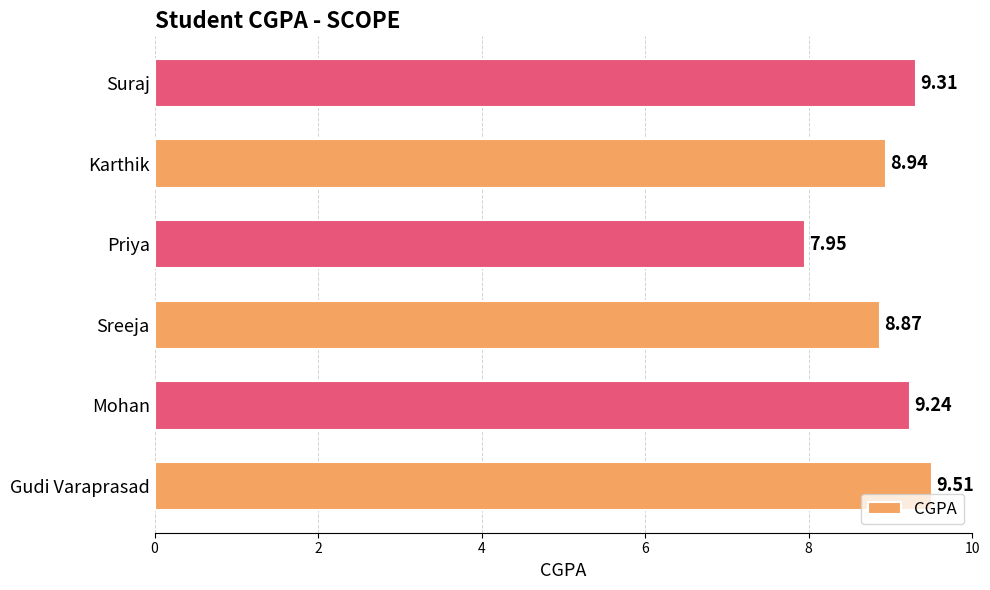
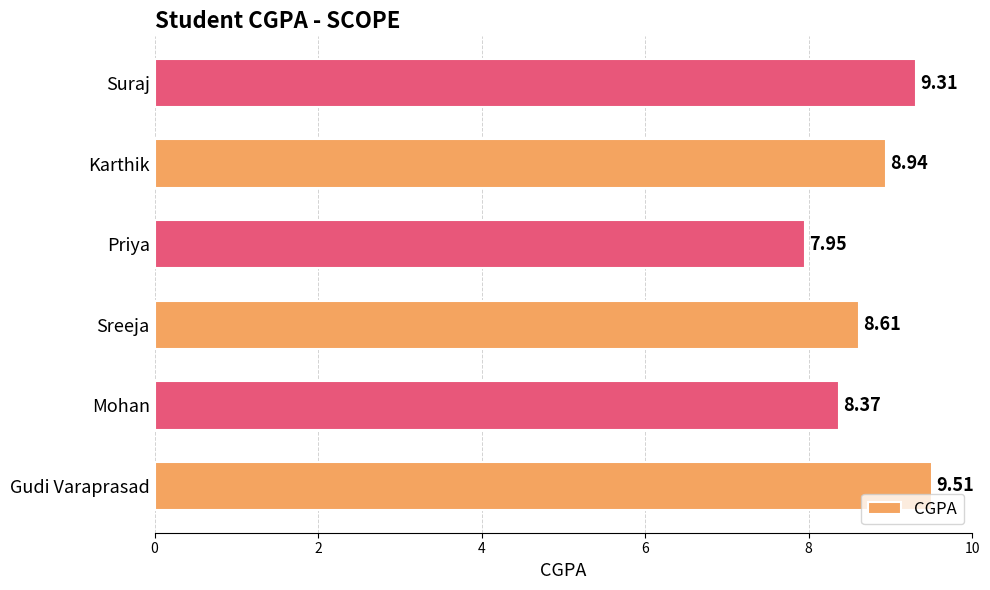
  {
    "Suraj": 9.31,
    "Karthik": 8.94,
    "Priya": 7.95,
-   "Sreeja": 8.87,
-   "Mohan": 9.24
+   "Sreeja": 8.61,
+   "Mohan": 8.37
  }
